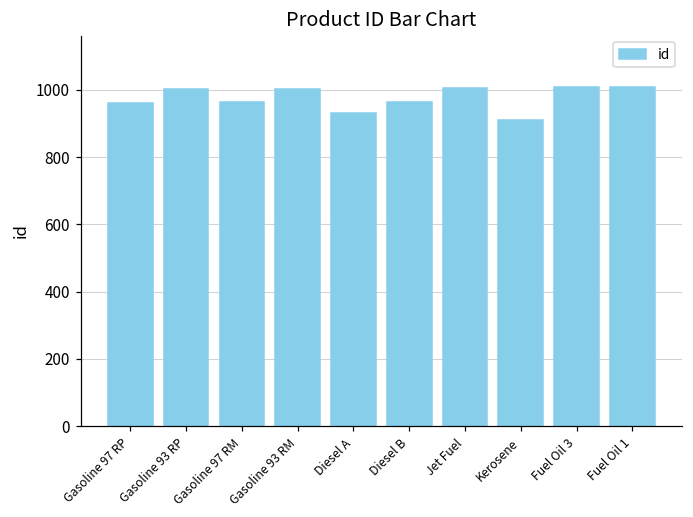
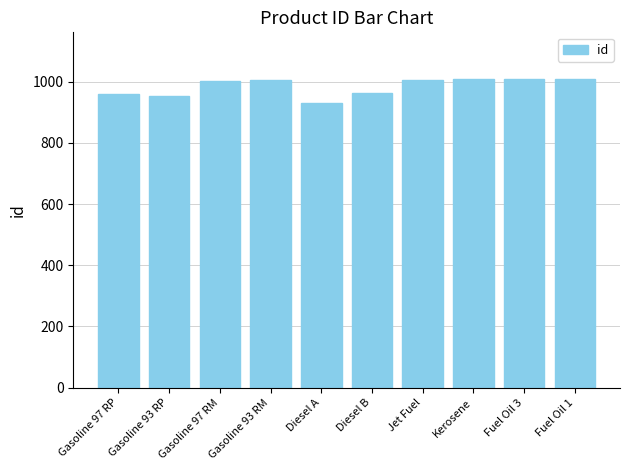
  {
    "Gasoline 97 RP": 960,
-   "Gasoline 93 RP": 1000,
-   "Gasoline 97 RM": 960,
+   "Gasoline 93 RP": 950,
+   "Gasoline 97 RM": 1000,
    "Gasoline 93 RM": 1000,
    "Diesel A": 930,
    "Diesel B": 960,
    "Jet Fuel": 1010,
-   "Kerosene": 910,
+   "Kerosene": 1010,
    "Fuel Oil 3": 1010,
    "Fuel Oil 1": 1010
  }
